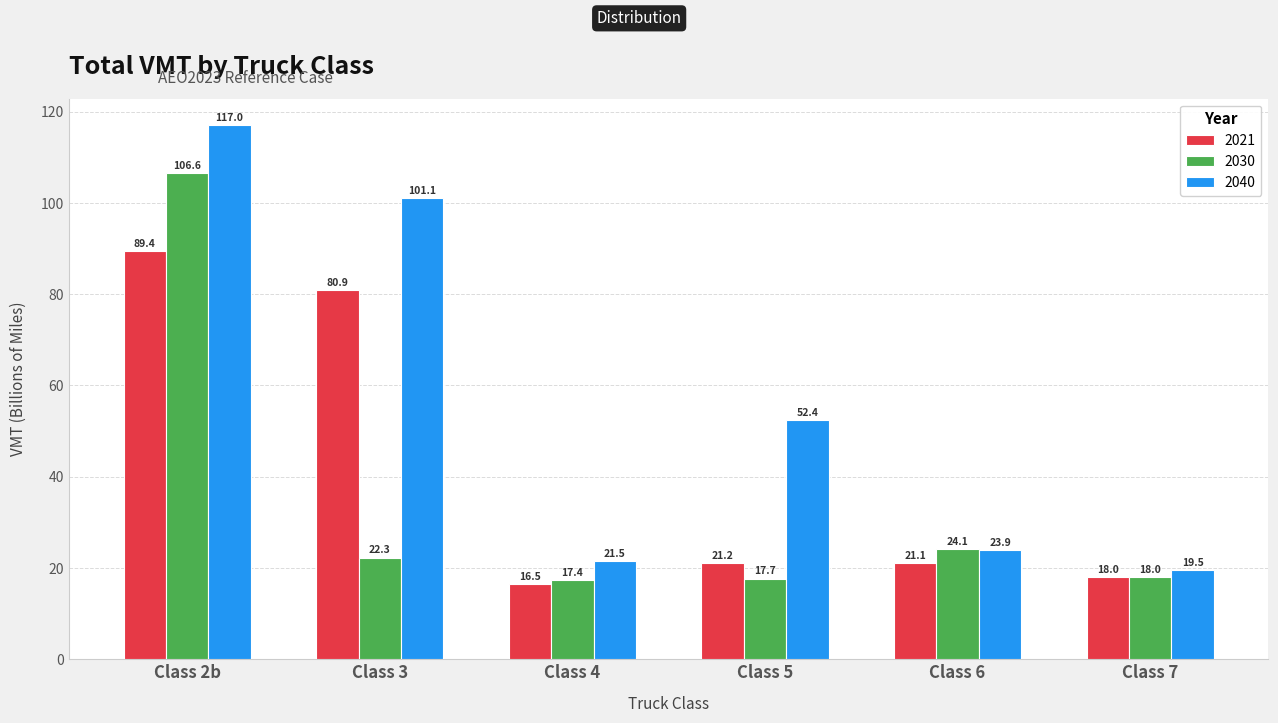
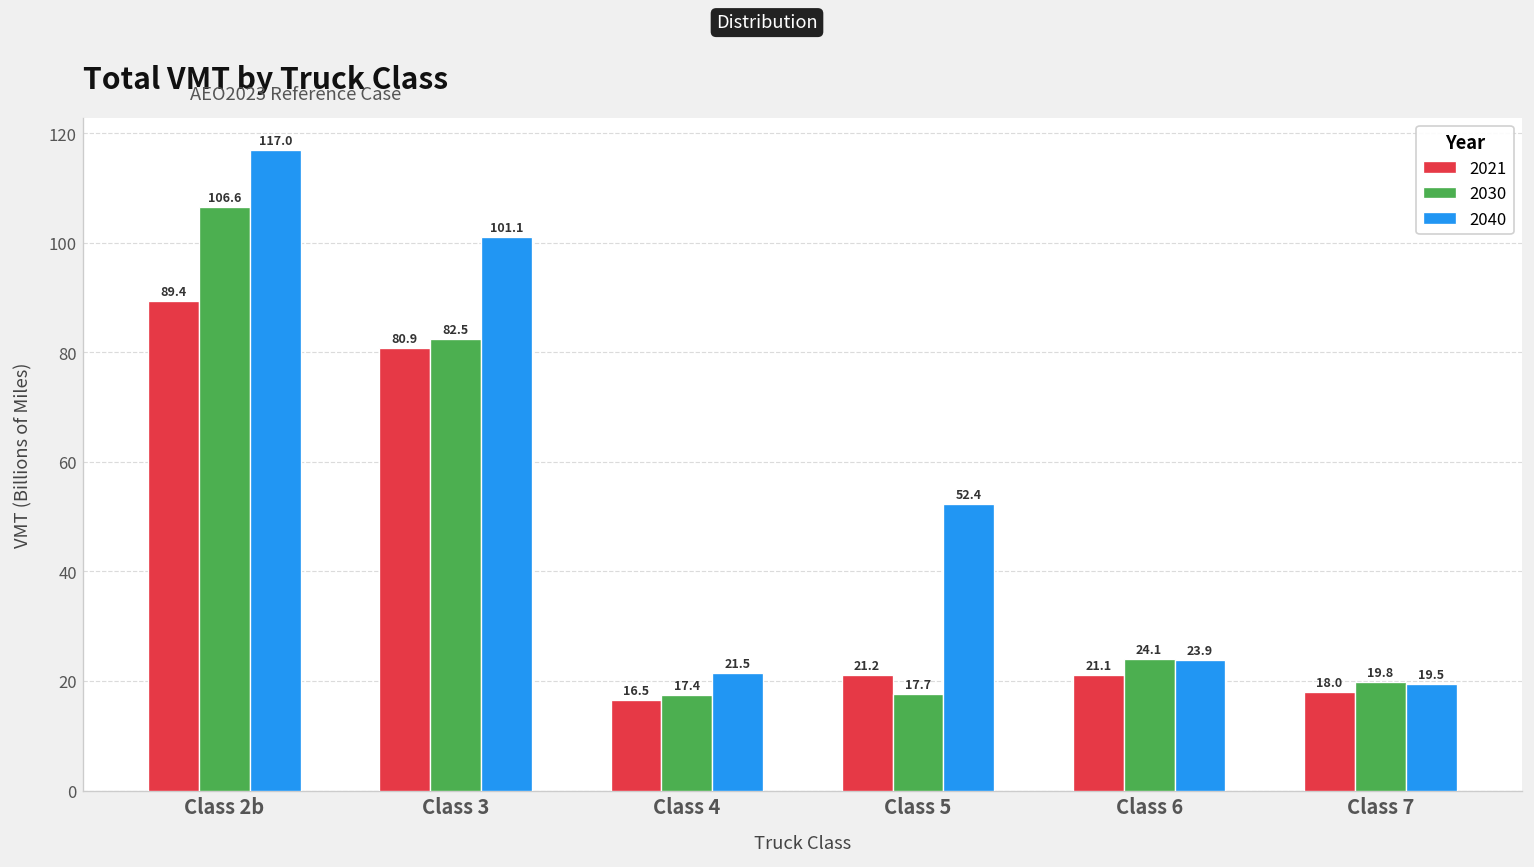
  {
    "2021": {
      "Class 2b": 89.4,
      "Class 3": 80.9,
      "Class 4": 16.5,
      "Class 5": 21.2,
      "Class 6": 21.1,
      "Class 7": 18.0
    },
    "2030": {
      "Class 2b": 106.6,
-     "Class 3": 22.3,
+     "Class 3": 82.5,
      "Class 4": 17.4,
      "Class 5": 17.7,
      "Class 6": 24.1,
-     "Class 7": 18.0
+     "Class 7": 19.8
    },
    "2040": {
      "Class 2b": 117.0,
      "Class 3": 101.1,
      "Class 4": 21.5,
      "Class 5": 52.4,
      "Class 6": 23.9,
      "Class 7": 19.5
    }
  }
